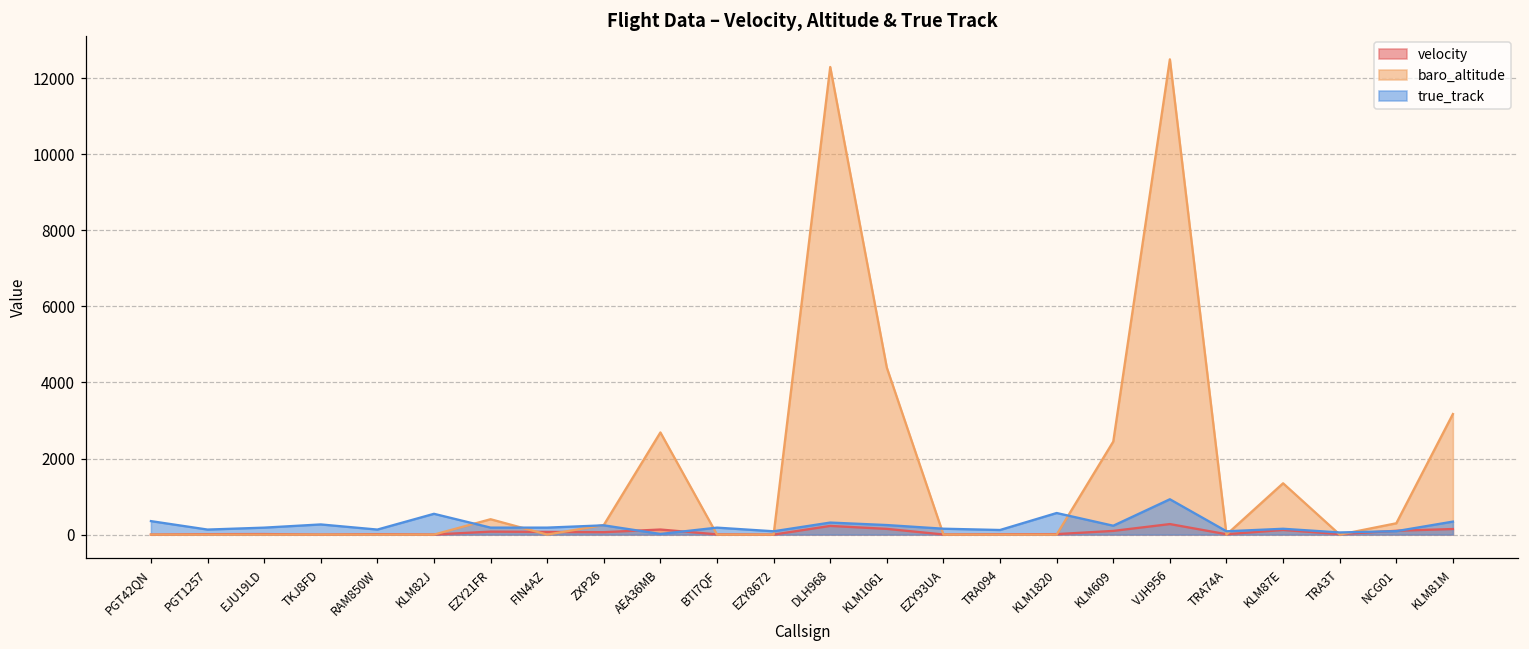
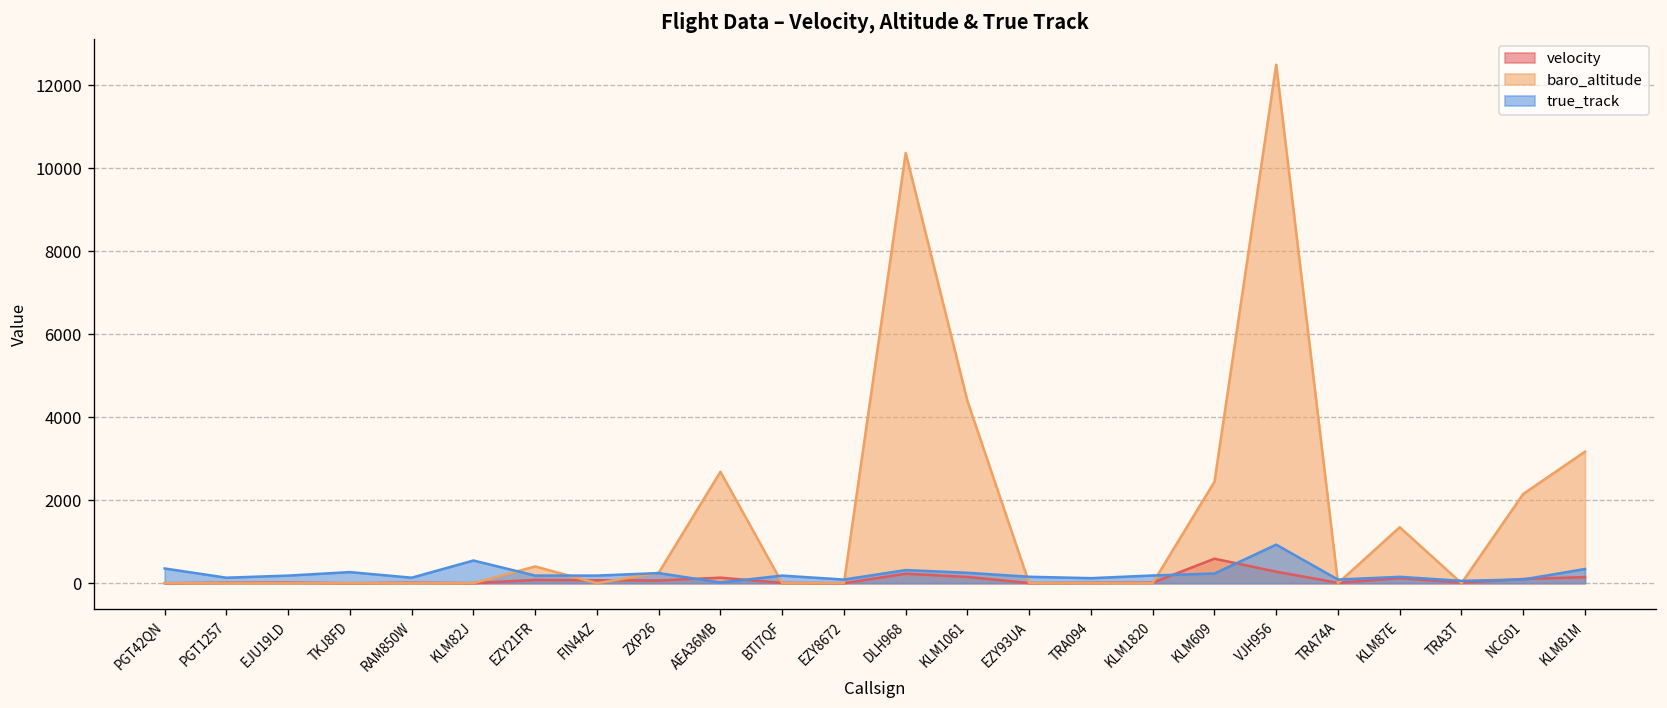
  {
    "velocity": {
      "EZY21FR": 100,
      "ZXP26": 100,
      "AEA36MB": 100,
      "DLH968": 200,
      "KLM1061": 200,
-     "KLM609": 100,
+     "KLM609": 600,
      "VJH956": 300,
      "KLM81M": 100
    },
    "baro_altitude": {
      "EZY21FR": 400,
      "AEA36MB": 2700,
-     "DLH968": 12300,
+     "DLH968": 10400,
      "KLM1061": 4400,
      "KLM609": 2400,
      "VJH956": 12500,
      "KLM87E": 1300,
-     "NCG01": 300,
+     "NCG01": 2200,
      "KLM81M": 3200
    },
    "true_track": {
      "PGT42QN": 400,
      "PGT1257": 100,
      "EJU19LD": 200,
      "TKJ8FD": 300,
      "RAM850W": 100,
      "KLM82J": 500,
      "EZY21FR": 200,
      "FIN4AZ": 200,
      "AEA36MB": 0,
      "BTI7QF": 200,
      "EZY8672": 100,
      "DLH968": 300,
      "KLM1061": 300,
      "EZY93UA": 200,
      "TRA094": 100,
-     "KLM1820": 600,
+     "KLM1820": 200,
      "KLM609": 200,
      "VJH956": 900,
      "TRA74A": 100,
      "KLM81M": 300
    }
  }
